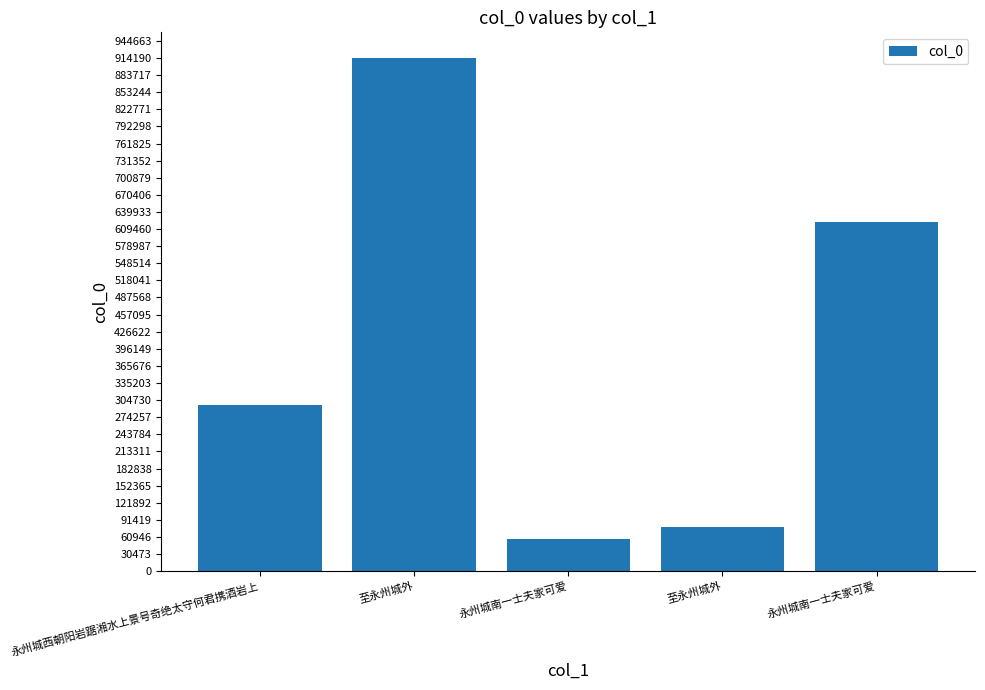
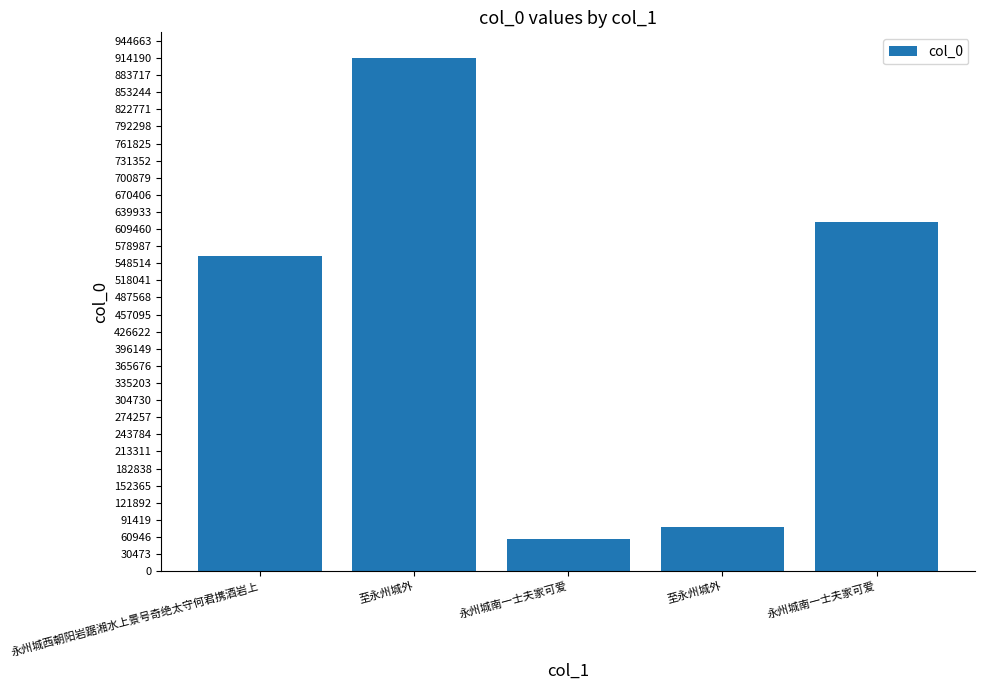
  {
-   "永州城西朝阳岩踞湘水上景号奇绝太守何君携酒岩上": 300000
+   "永州城西朝阳岩踞湘水上景号奇绝太守何君携酒岩上": 560000
  }
